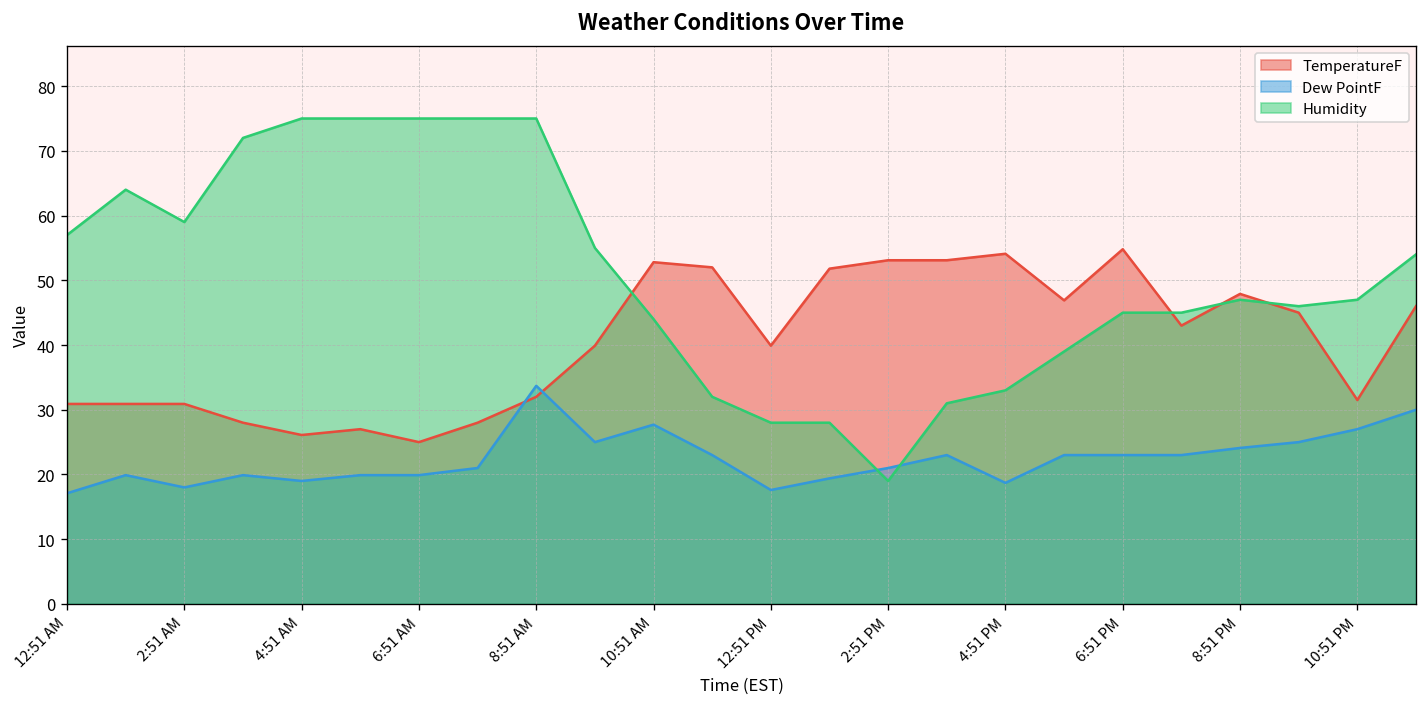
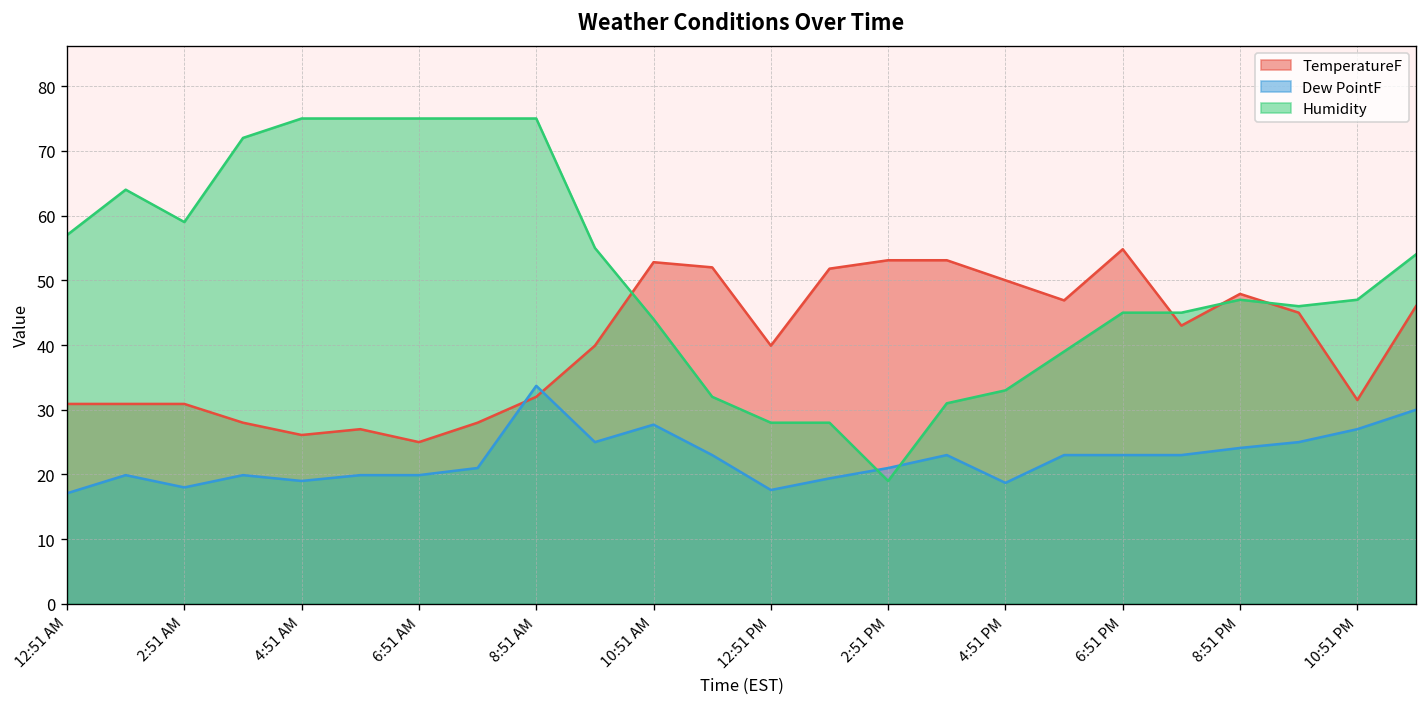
  {
    "TemperatureF": {
      "12:51 AM": 31,
      "2:51 AM": 31,
      "4:51 AM": 26,
      "6:51 AM": 25,
      "8:51 AM": 32,
      "10:51 AM": 53,
      "12:51 PM": 40,
      "2:51 PM": 53,
-     "4:51 PM": 54,
+     "4:51 PM": 50,
      "6:51 PM": 55,
      "8:51 PM": 48,
      "10:51 PM": 32
    },
    "Dew PointF": {
      "12:51 AM": 17,
      "2:51 AM": 18,
      "4:51 AM": 19,
      "6:51 AM": 20,
      "8:51 AM": 34,
      "10:51 AM": 28,
      "12:51 PM": 18,
      "2:51 PM": 21,
      "4:51 PM": 19,
      "6:51 PM": 23,
      "8:51 PM": 24,
      "10:51 PM": 27
    },
    "Humidity": {
      "12:51 AM": 57,
      "2:51 AM": 59,
      "4:51 AM": 75,
      "6:51 AM": 75,
      "8:51 AM": 75,
      "10:51 AM": 44,
      "12:51 PM": 28,
      "2:51 PM": 19,
      "4:51 PM": 33,
      "6:51 PM": 45,
      "8:51 PM": 47,
      "10:51 PM": 47
    }
  }
